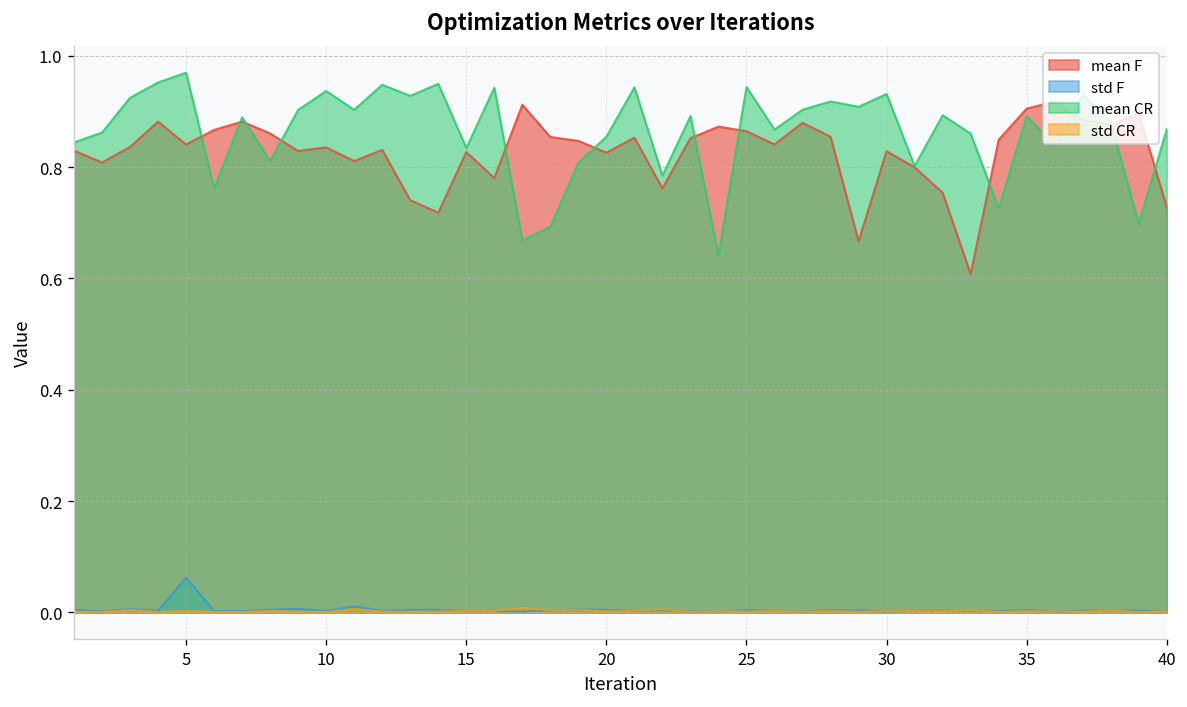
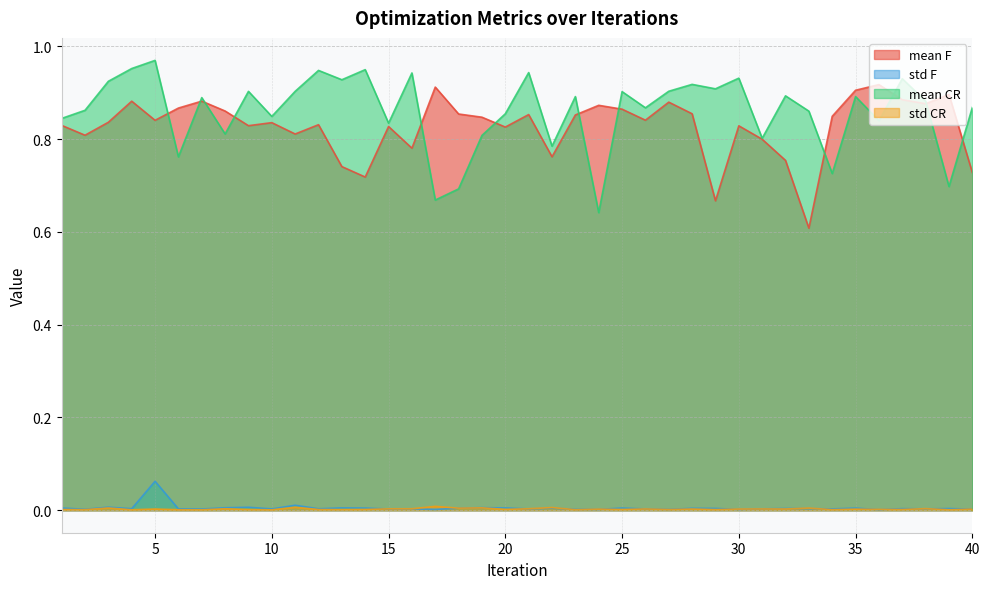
  {
    "mean F": {
      "5": 0.84,
      "10": 0.84,
      "15": 0.83,
      "20": 0.83,
      "25": 0.86,
      "30": 0.83,
      "35": 0.91,
      "40": 0.73
    },
    "std F": {
      "5": 0.06
    },
    "mean CR": {
      "5": 0.97,
-     "10": 0.94,
+     "10": 0.85,
      "15": 0.83,
      "20": 0.85,
-     "25": 0.94,
+     "25": 0.90,
      "30": 0.93,
      "35": 0.89,
      "40": 0.87
    },
    "std CR": {
      "5": 0.00
    }
  }
